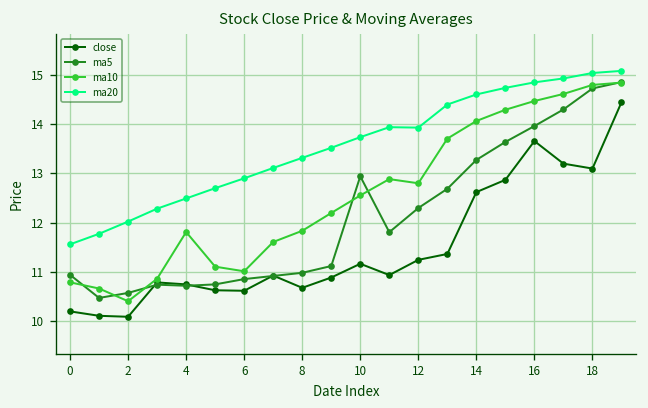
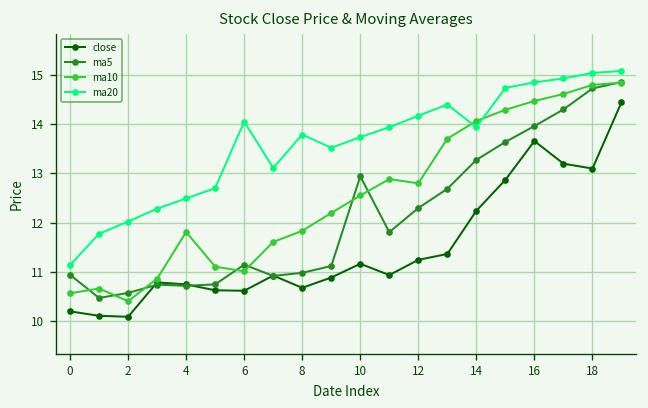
  {
    "close": {
      "0": 10.2,
      "2": 10.1,
      "6": 10.6,
      "8": 10.7,
      "10": 11.2,
      "12": 11.2,
-     "14": 12.6,
+     "14": 12.2,
      "16": 13.7,
      "18": 13.1
    },
    "ma5": {
      "0": 10.9,
      "2": 10.6,
-     "6": 10.8,
+     "6": 11.1,
      "8": 11.0,
      "10": 12.9,
      "12": 12.3,
      "14": 13.3,
      "16": 14.0,
      "18": 14.7
    },
    "ma10": {
-     "0": 10.8,
+     "0": 10.6,
      "2": 10.4,
      "4": 11.8,
      "6": 11.0,
      "8": 11.8,
      "10": 12.6,
      "12": 12.8,
      "14": 14.1,
      "16": 14.5,
      "18": 14.8
    },
    "ma20": {
-     "0": 11.6,
+     "0": 11.1,
      "2": 12.0,
      "4": 12.5,
-     "6": 12.9,
-     "8": 13.3,
+     "6": 14.1,
+     "8": 13.8,
      "10": 13.7,
-     "12": 13.9,
-     "14": 14.6,
+     "12": 14.2,
+     "14": 13.9,
      "16": 14.9,
      "18": 15.0
    }
  }
